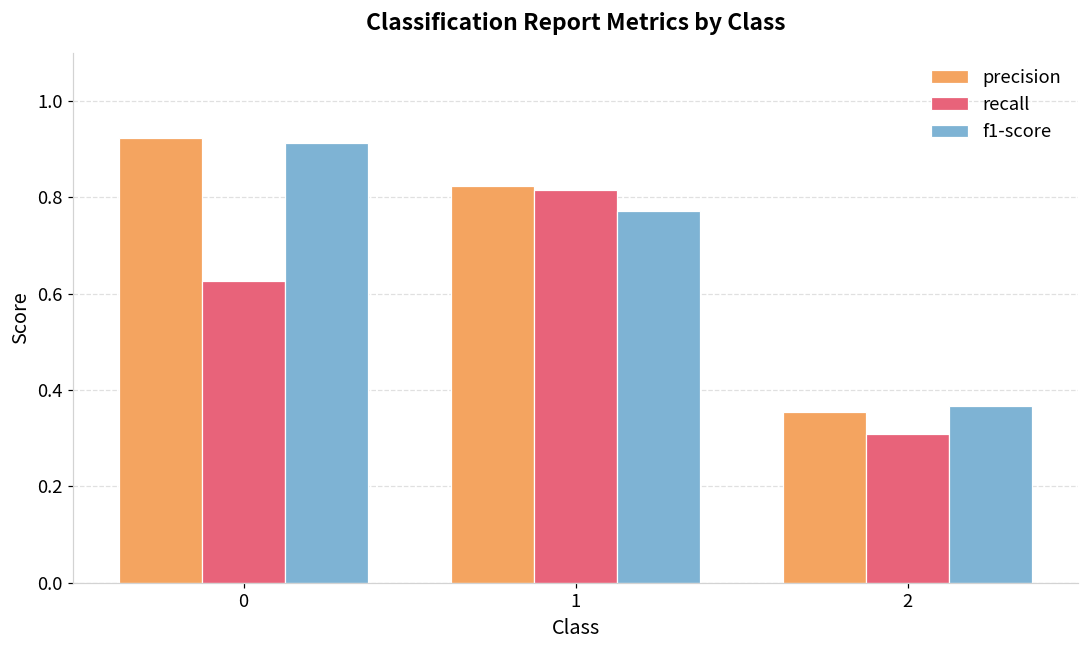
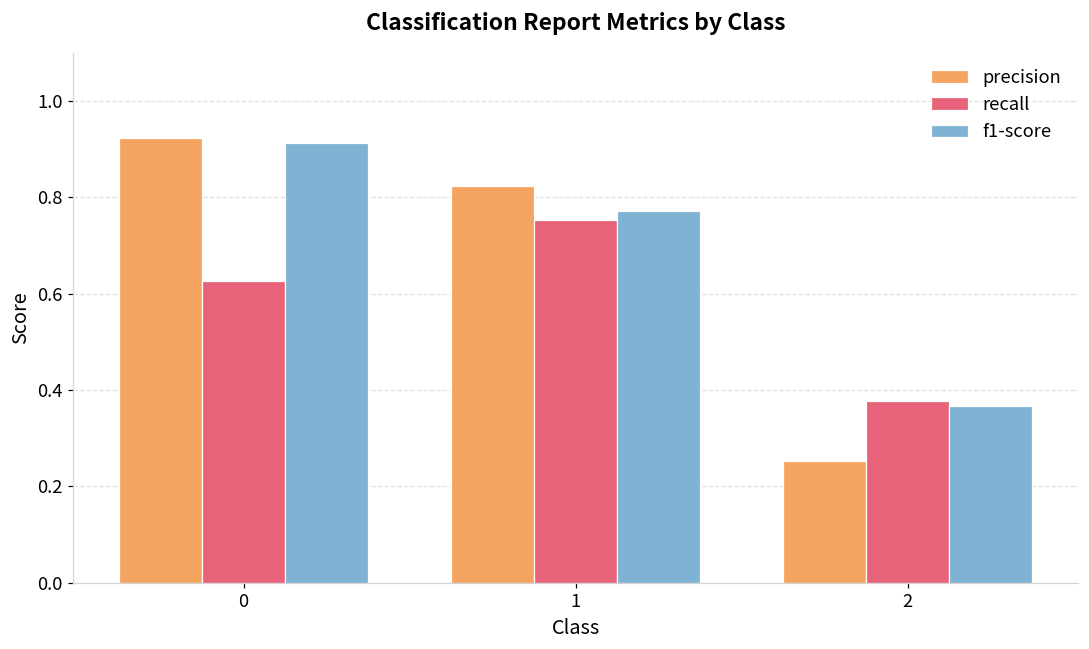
  {
    "precision": {
      "0": 0.92,
      "1": 0.82,
-     "2": 0.35
+     "2": 0.25
    },
    "recall": {
      "0": 0.63,
-     "1": 0.81,
-     "2": 0.31
+     "1": 0.75,
+     "2": 0.38
    },
    "f1-score": {
      "0": 0.91,
      "1": 0.77,
      "2": 0.37
    }
  }
